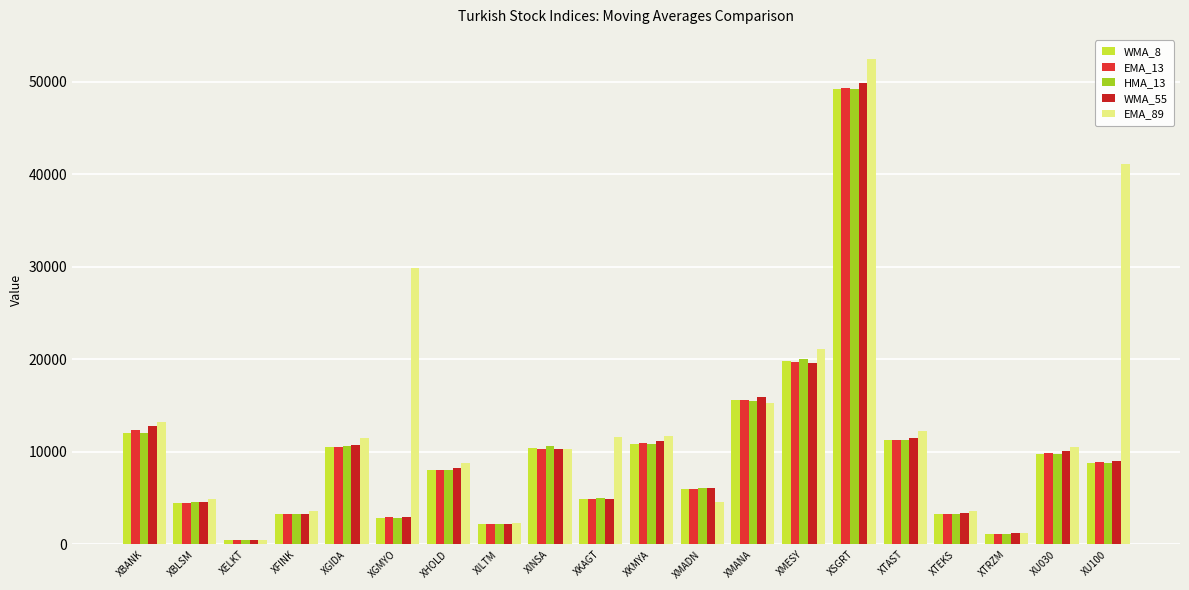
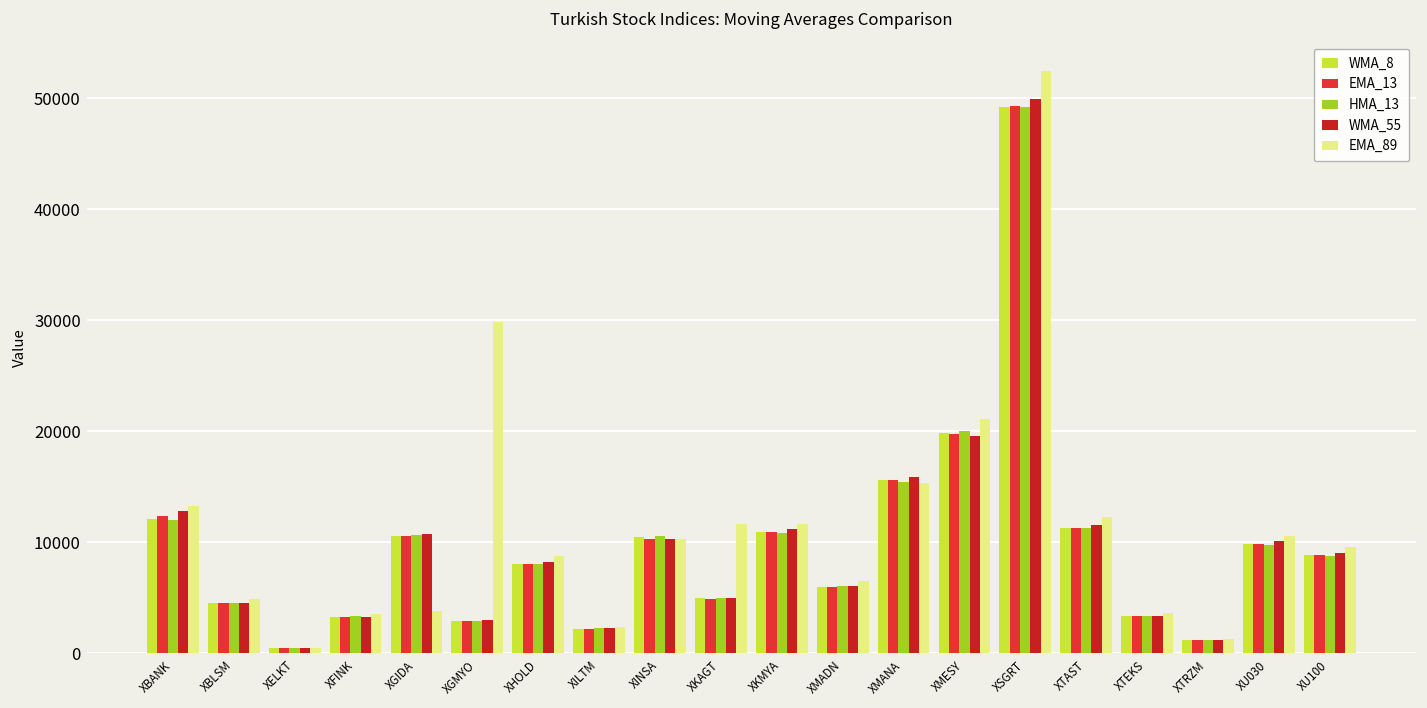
  {
    "EMA_89": {
      "XBANK": 13000,
      "XBLSM": 5000,
      "XELKT": 0,
      "XFINK": 4000,
-     "XGIDA": 12000,
+     "XGIDA": 4000,
      "XGMYO": 30000,
      "XHOLD": 9000,
      "XILTM": 2000,
      "XINSA": 10000,
      "XKAGT": 12000,
      "XKMYA": 12000,
-     "XMADN": 5000,
+     "XMADN": 7000,
      "XMANA": 15000,
      "XMESY": 21000,
      "XSGRT": 52000,
      "XTAST": 12000,
      "XTEKS": 4000,
      "XTRZM": 1000,
      "XU030": 11000,
-     "XU100": 41000
+     "XU100": 10000
    }
  }
